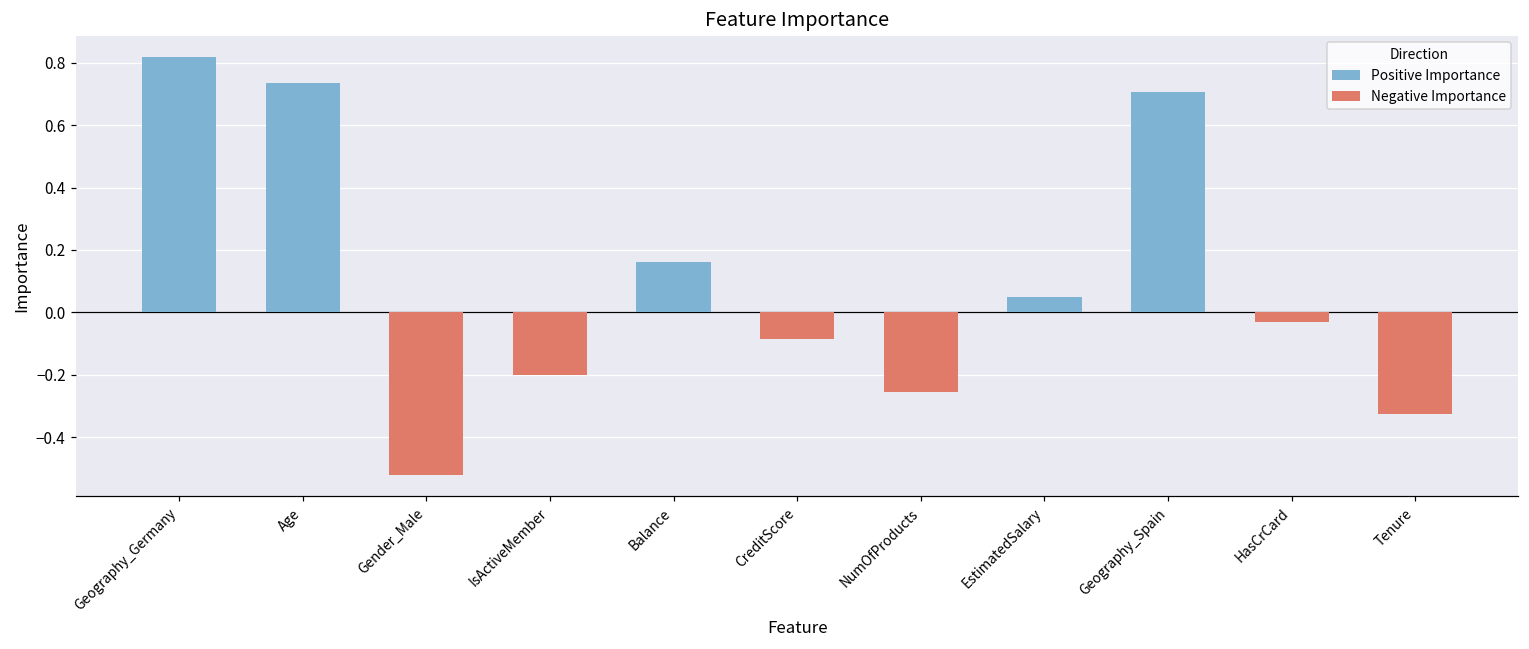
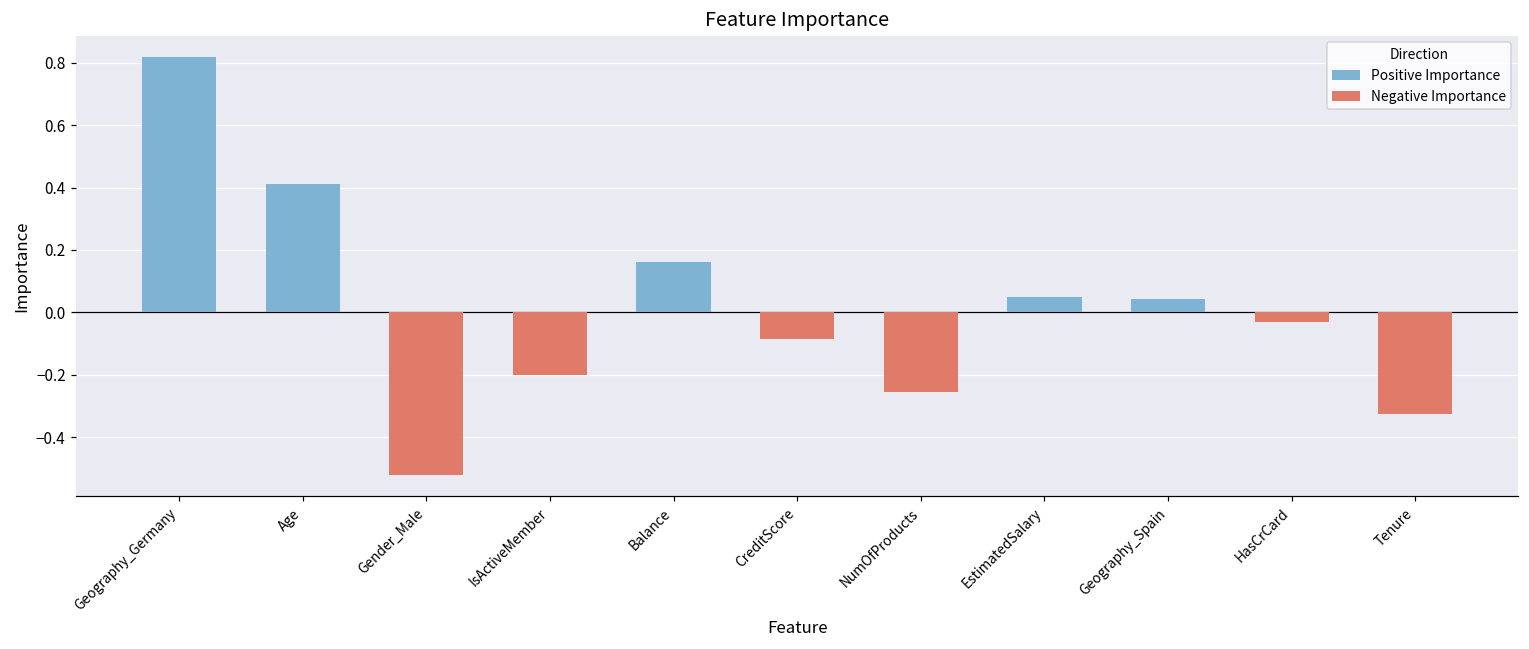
  {
    "Positive Importance": {
      "Geography_Germany": 0.82,
-     "Age": 0.74,
+     "Age": 0.41,
      "Balance": 0.16,
      "EstimatedSalary": 0.05,
-     "Geography_Spain": 0.71
+     "Geography_Spain": 0.04
    },
    "Negative Importance": {
      "Gender_Male": -0.52,
      "IsActiveMember": -0.20,
      "CreditScore": -0.09,
      "NumOfProducts": -0.26,
      "HasCrCard": -0.03,
      "Tenure": -0.33
    }
  }
